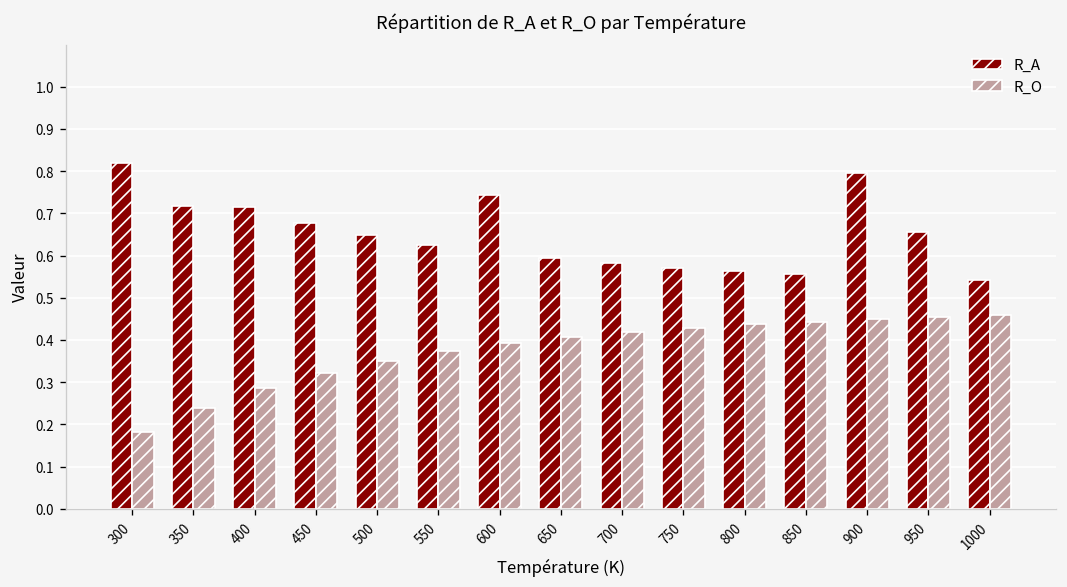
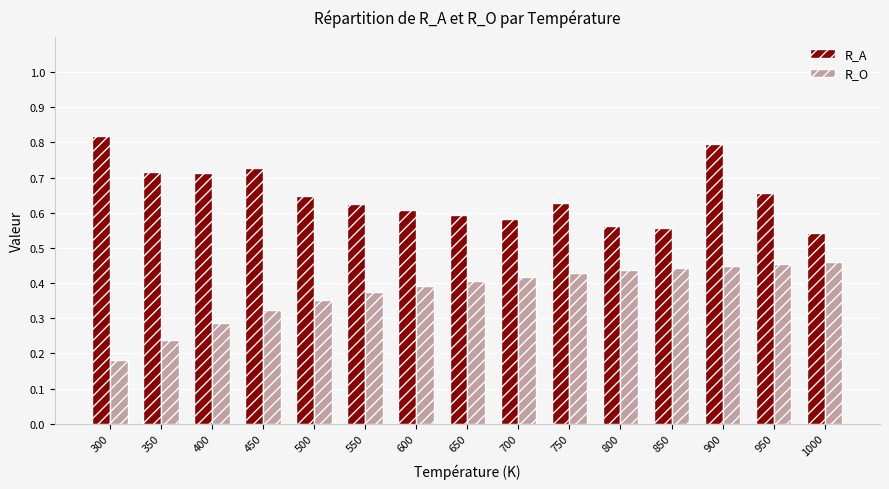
  {
    "R_A": {
      "300": 0.82,
      "350": 0.72,
      "400": 0.71,
-     "450": 0.68,
+     "450": 0.73,
      "500": 0.65,
      "550": 0.63,
-     "600": 0.74,
+     "600": 0.61,
      "650": 0.59,
      "700": 0.58,
-     "750": 0.57,
+     "750": 0.63,
      "800": 0.56,
      "850": 0.56,
      "900": 0.80,
      "950": 0.66,
      "1000": 0.54
    },
    "R_O": {
      "300": 0.18,
      "350": 0.24,
      "400": 0.29,
      "450": 0.32,
      "500": 0.35,
      "550": 0.37,
      "600": 0.39,
      "650": 0.41,
      "700": 0.42,
      "750": 0.43,
      "800": 0.44,
      "850": 0.44,
      "900": 0.45,
      "950": 0.45,
      "1000": 0.46
    }
  }
